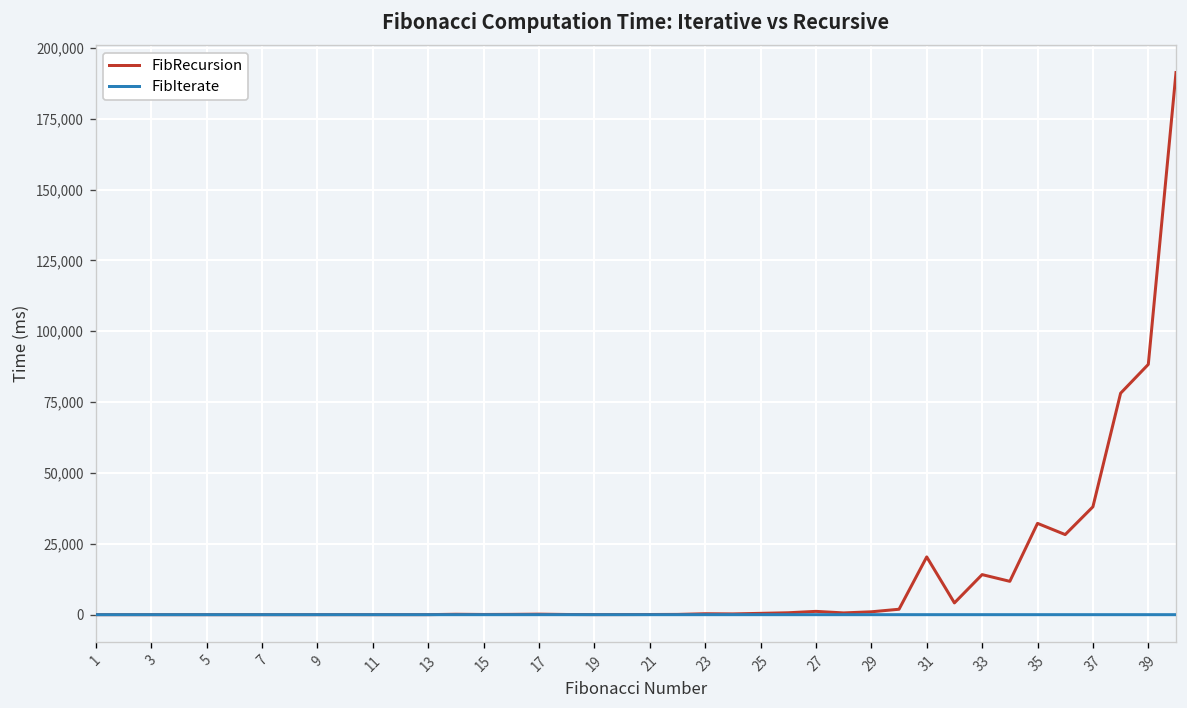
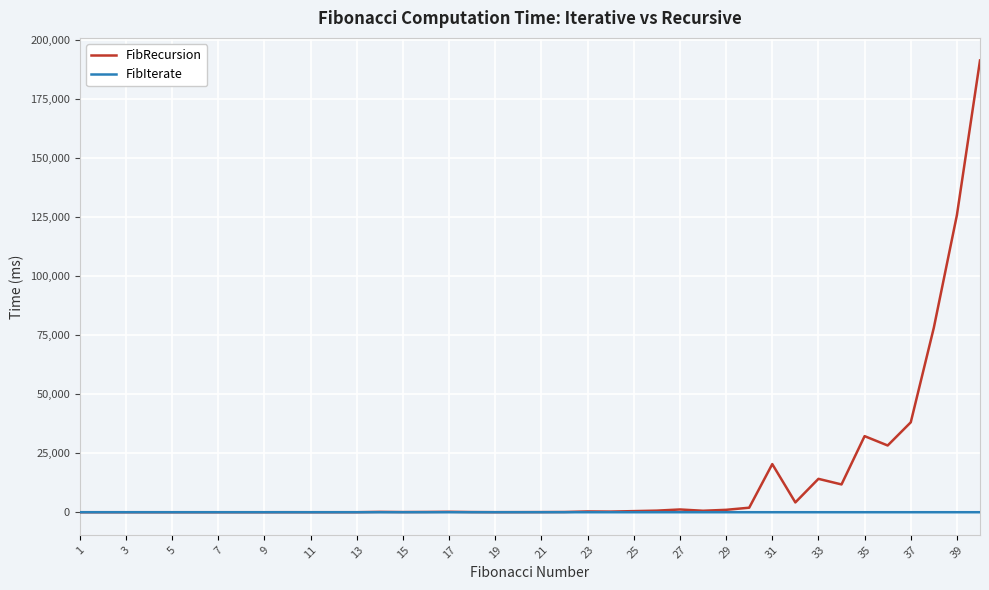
  {
    "FibRecursion": {
      "27": "1,000",
      "31": "20,000",
      "33": "14,000",
      "35": "32,000",
      "37": "38,000",
-     "39": "88,000"
+     "39": "126,000"
    },
    "FibIterate": {
      "27": "0",
      "31": "0",
      "33": "0",
      "35": "0",
      "37": "0",
      "39": "0"
    }
  }
